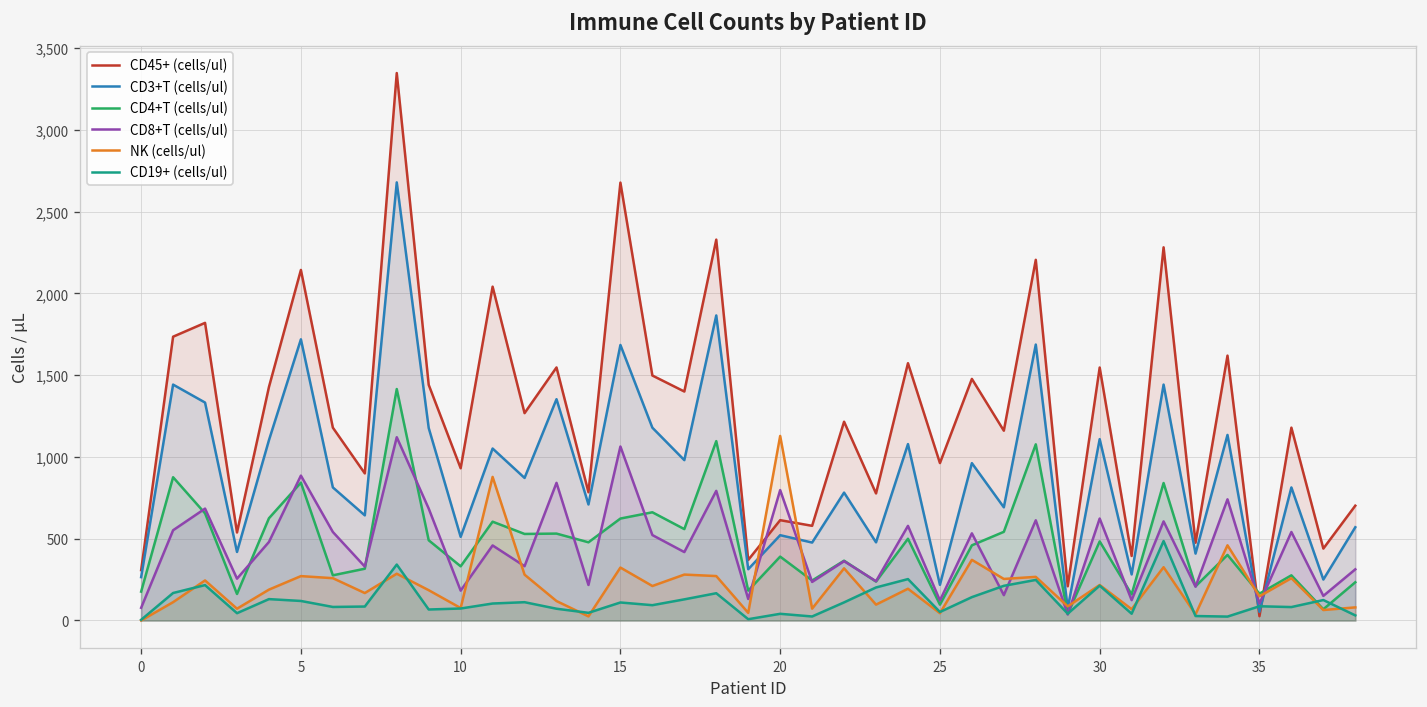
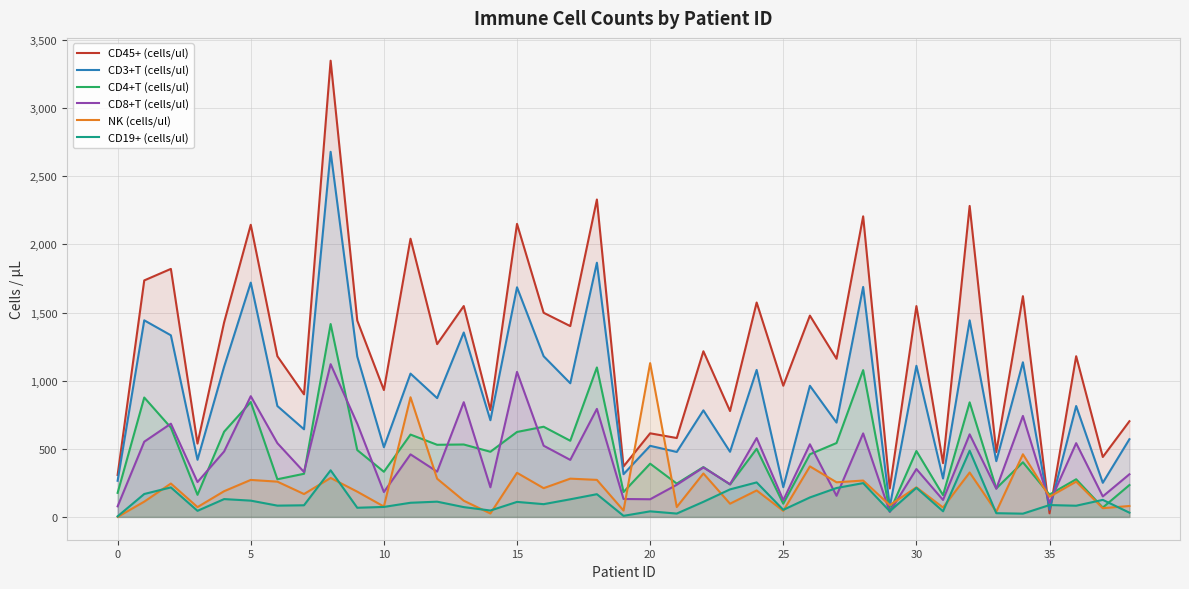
  {
    "CD45+ (cells/ul)": {
      "0": "310",
      "5": "2,140",
      "10": "930",
-     "15": "2,680",
+     "15": "2,150",
      "20": "610",
      "25": "960",
      "30": "1,550",
      "35": "30"
    },
    "CD3+T (cells/ul)": {
      "0": "270",
      "5": "1,720",
      "10": "510",
      "15": "1,680",
      "20": "520",
      "25": "220",
      "30": "1,110",
      "35": "50"
    },
    "CD8+T (cells/ul)": {
      "0": "80",
      "5": "890",
      "10": "180",
      "15": "1,060",
-     "20": "800",
+     "20": "130",
      "25": "120",
-     "30": "620"
+     "30": "350"
    },
    "NK (cells/ul)": {
      "5": "270",
      "15": "320",
      "20": "1,130"
    }
  }
